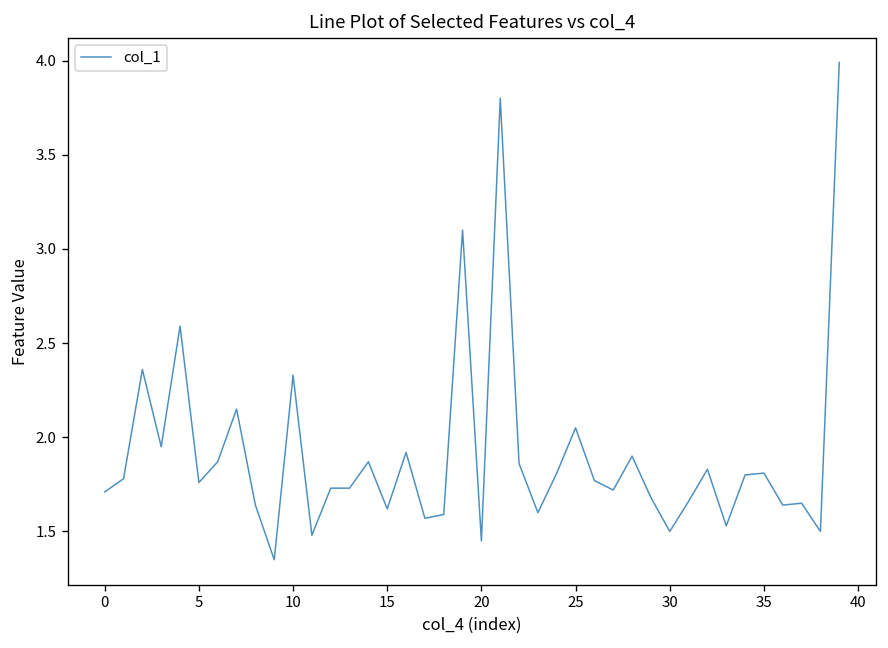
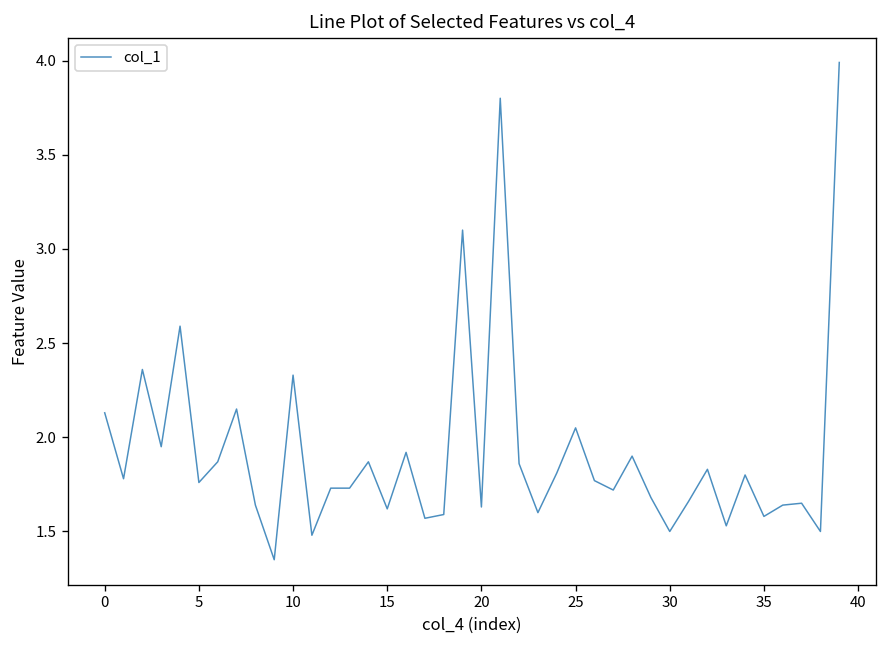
  {
-   "0": 1.71,
+   "0": 2.13,
    "5": 1.76,
    "10": 2.33,
    "15": 1.62,
-   "20": 1.45,
+   "20": 1.63,
    "25": 2.05,
    "30": 1.50,
-   "35": 1.81
+   "35": 1.58
  }
